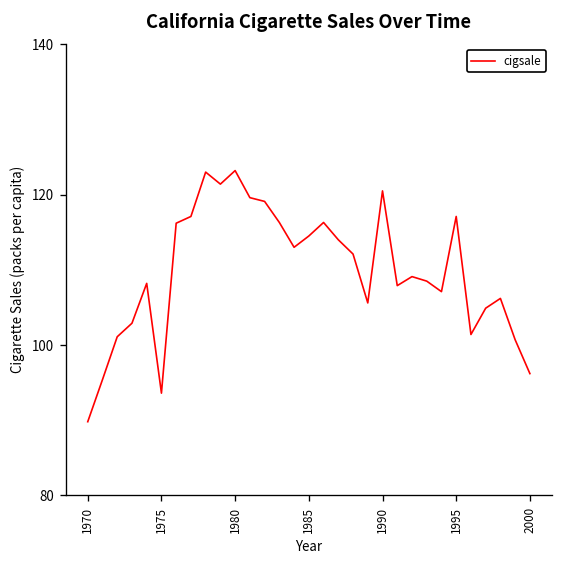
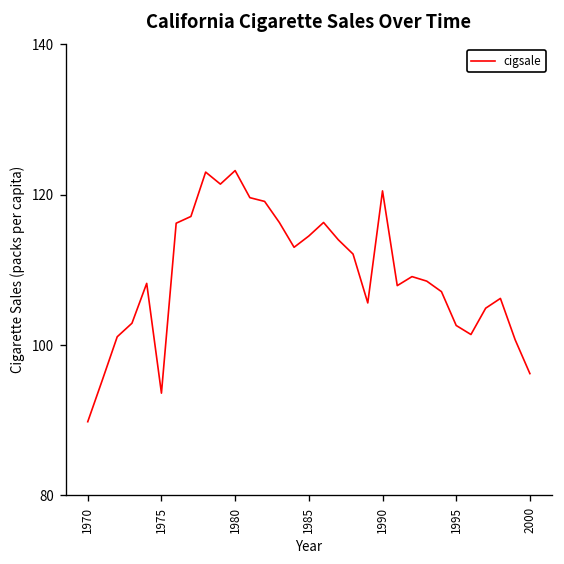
  {
    "1970": 90,
    "1975": 94,
    "1980": 123,
    "1985": 115,
    "1990": 121,
-   "1995": 117,
+   "1995": 103,
    "2000": 96
  }
